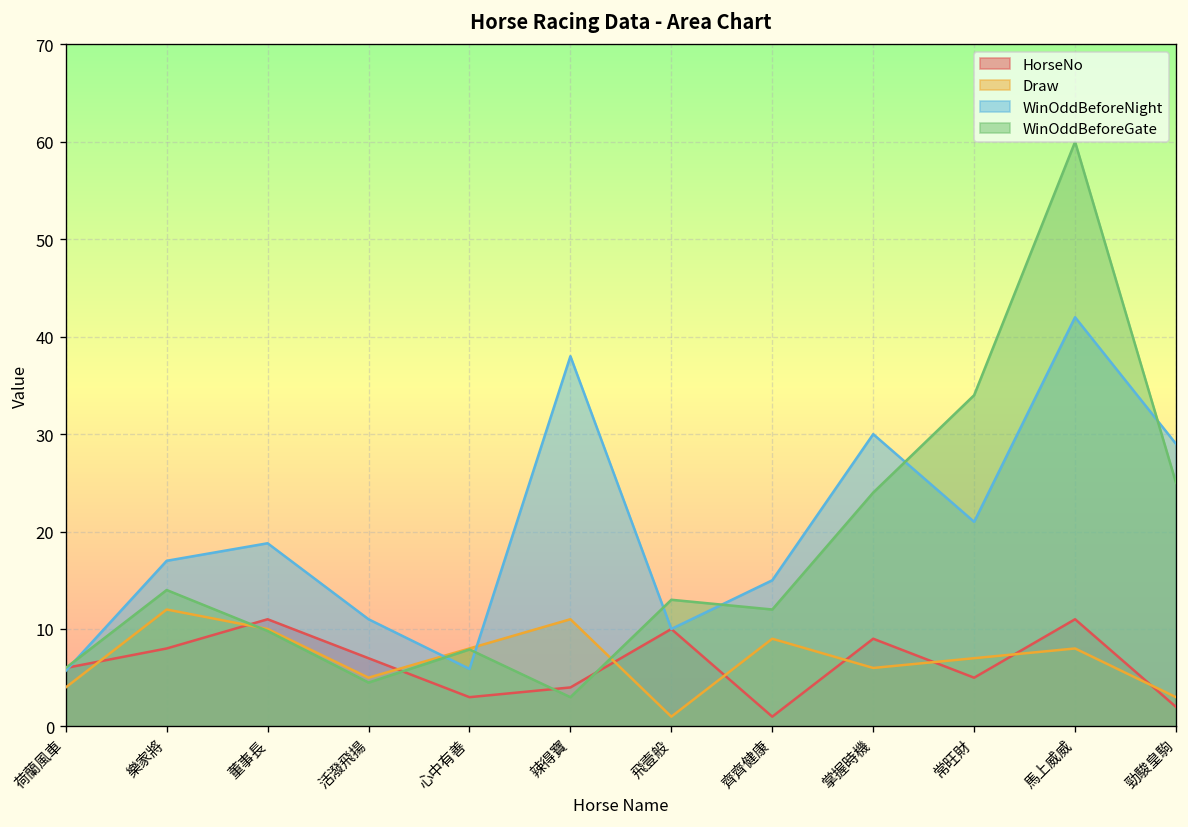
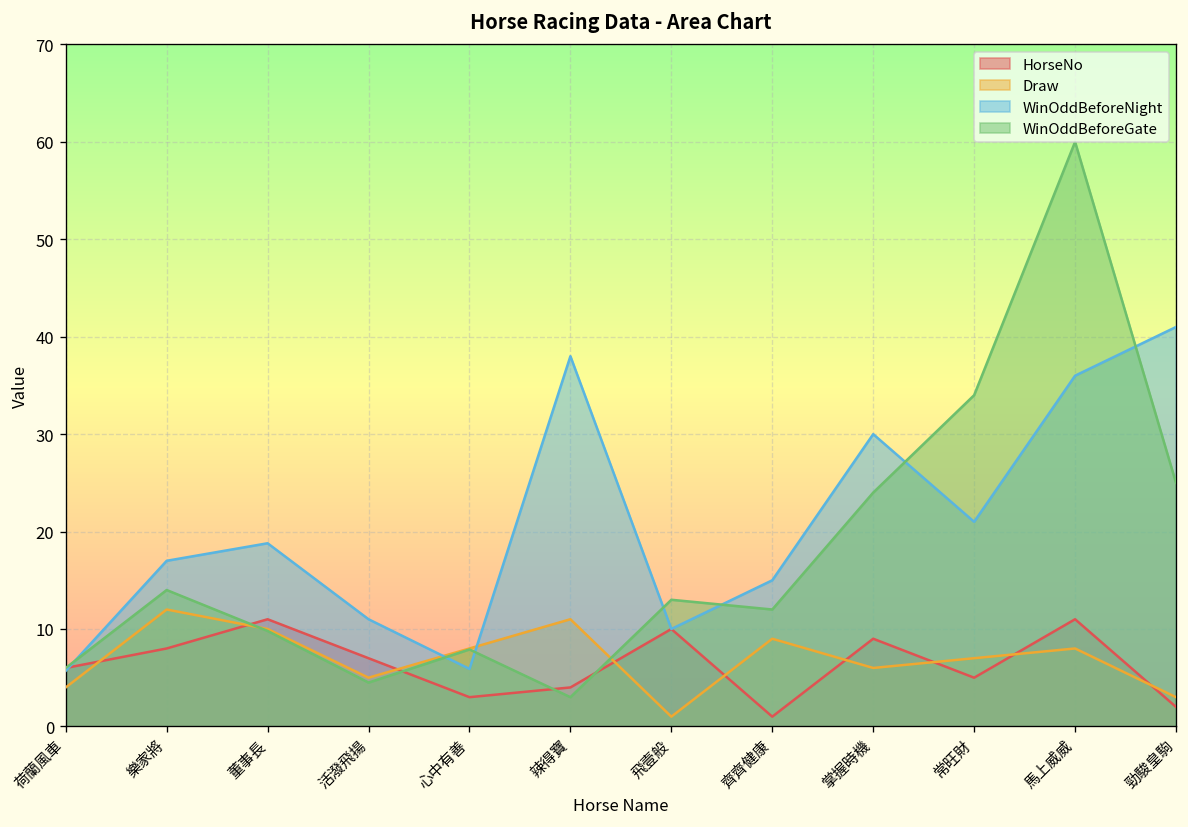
  {
    "HorseNo": {
      "樂家將": 8,
      "董事長": 11,
      "活潑飛揚": 7,
      "心中有善": 3,
      "辣得寶": 4,
      "齊齊健康": 1,
      "掌握時機": 9,
      "常旺財": 5,
      "馬上威威": 11,
      "勁駿皇駒": 2
    },
    "Draw": {
      "荷蘭風車": 4,
      "樂家將": 12,
      "活潑飛揚": 5,
      "辣得寶": 11,
      "飛壹般": 1,
      "齊齊健康": 9,
      "掌握時機": 6,
      "常旺財": 7,
      "馬上威威": 8,
      "勁駿皇駒": 3
    },
    "WinOddBeforeNight": {
      "樂家將": 17,
      "董事長": 19,
      "活潑飛揚": 11,
      "心中有善": 6,
      "辣得寶": 38,
      "齊齊健康": 15,
      "掌握時機": 30,
      "常旺財": 21,
-     "馬上威威": 42,
-     "勁駿皇駒": 29
+     "馬上威威": 36,
+     "勁駿皇駒": 41
    },
    "WinOddBeforeGate": {
      "樂家將": 14,
      "活潑飛揚": 5,
      "辣得寶": 3,
      "飛壹般": 13,
      "齊齊健康": 12,
      "掌握時機": 24,
      "常旺財": 34,
      "勁駿皇駒": 25
    }
  }
